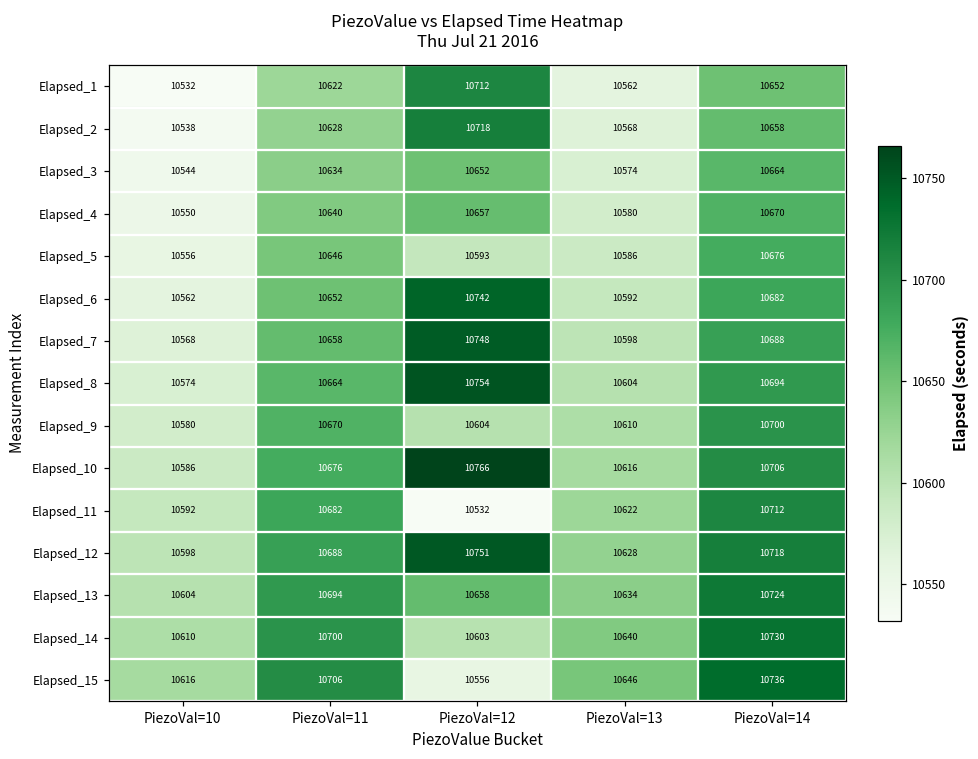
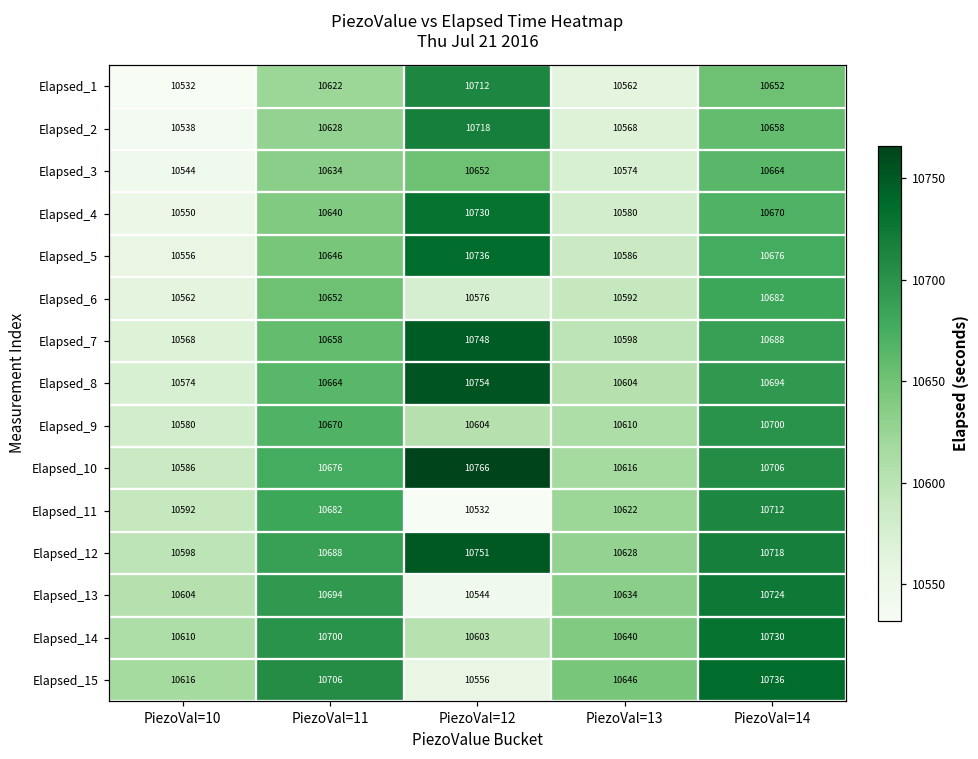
  {
    "Elapsed_1": {
      "PiezoVal=10": 10532,
      "PiezoVal=11": 10622,
      "PiezoVal=12": 10712,
      "PiezoVal=13": 10562,
      "PiezoVal=14": 10652
    },
    "Elapsed_2": {
      "PiezoVal=10": 10538,
      "PiezoVal=11": 10628,
      "PiezoVal=12": 10718,
      "PiezoVal=13": 10568,
      "PiezoVal=14": 10658
    },
    "Elapsed_3": {
      "PiezoVal=10": 10544,
      "PiezoVal=11": 10634,
      "PiezoVal=12": 10652,
      "PiezoVal=13": 10574,
      "PiezoVal=14": 10664
    },
    "Elapsed_4": {
      "PiezoVal=10": 10550,
      "PiezoVal=11": 10640,
-     "PiezoVal=12": 10657,
+     "PiezoVal=12": 10730,
      "PiezoVal=13": 10580,
      "PiezoVal=14": 10670
    },
    "Elapsed_5": {
      "PiezoVal=10": 10556,
      "PiezoVal=11": 10646,
-     "PiezoVal=12": 10593,
+     "PiezoVal=12": 10736,
      "PiezoVal=13": 10586,
      "PiezoVal=14": 10676
    },
    "Elapsed_6": {
      "PiezoVal=10": 10562,
      "PiezoVal=11": 10652,
-     "PiezoVal=12": 10742,
+     "PiezoVal=12": 10576,
      "PiezoVal=13": 10592,
      "PiezoVal=14": 10682
    },
    "Elapsed_7": {
      "PiezoVal=10": 10568,
      "PiezoVal=11": 10658,
      "PiezoVal=12": 10748,
      "PiezoVal=13": 10598,
      "PiezoVal=14": 10688
    },
    "Elapsed_8": {
      "PiezoVal=10": 10574,
      "PiezoVal=11": 10664,
      "PiezoVal=12": 10754,
      "PiezoVal=13": 10604,
      "PiezoVal=14": 10694
    },
    "Elapsed_9": {
      "PiezoVal=10": 10580,
      "PiezoVal=11": 10670,
      "PiezoVal=12": 10604,
      "PiezoVal=13": 10610,
      "PiezoVal=14": 10700
    },
    "Elapsed_10": {
      "PiezoVal=10": 10586,
      "PiezoVal=11": 10676,
      "PiezoVal=12": 10766,
      "PiezoVal=13": 10616,
      "PiezoVal=14": 10706
    },
    "Elapsed_11": {
      "PiezoVal=10": 10592,
      "PiezoVal=11": 10682,
      "PiezoVal=12": 10532,
      "PiezoVal=13": 10622,
      "PiezoVal=14": 10712
    },
    "Elapsed_12": {
      "PiezoVal=10": 10598,
      "PiezoVal=11": 10688,
      "PiezoVal=12": 10751,
      "PiezoVal=13": 10628,
      "PiezoVal=14": 10718
    },
    "Elapsed_13": {
      "PiezoVal=10": 10604,
      "PiezoVal=11": 10694,
-     "PiezoVal=12": 10658,
+     "PiezoVal=12": 10544,
      "PiezoVal=13": 10634,
      "PiezoVal=14": 10724
    },
    "Elapsed_14": {
      "PiezoVal=10": 10610,
      "PiezoVal=11": 10700,
      "PiezoVal=12": 10603,
      "PiezoVal=13": 10640,
      "PiezoVal=14": 10730
    },
    "Elapsed_15": {
      "PiezoVal=10": 10616,
      "PiezoVal=11": 10706,
      "PiezoVal=12": 10556,
      "PiezoVal=13": 10646,
      "PiezoVal=14": 10736
    }
  }
